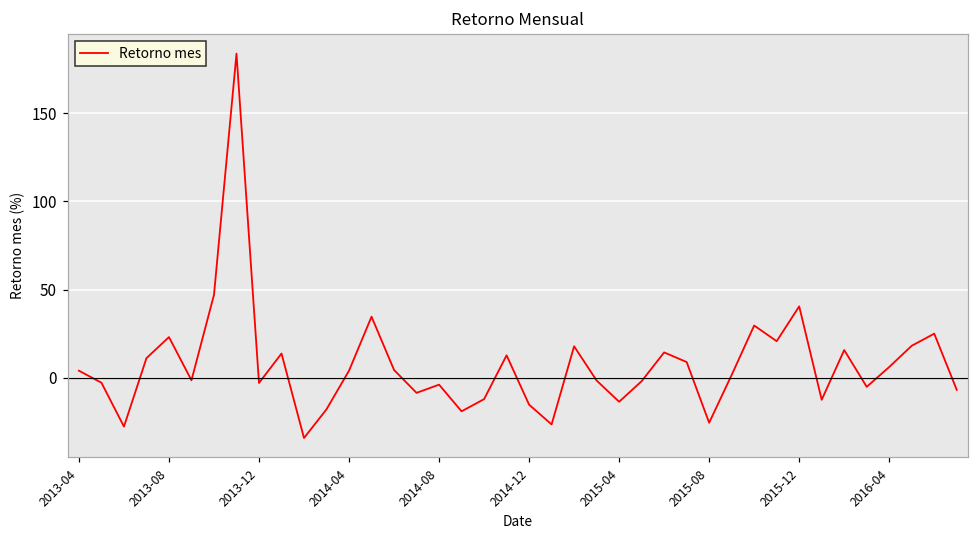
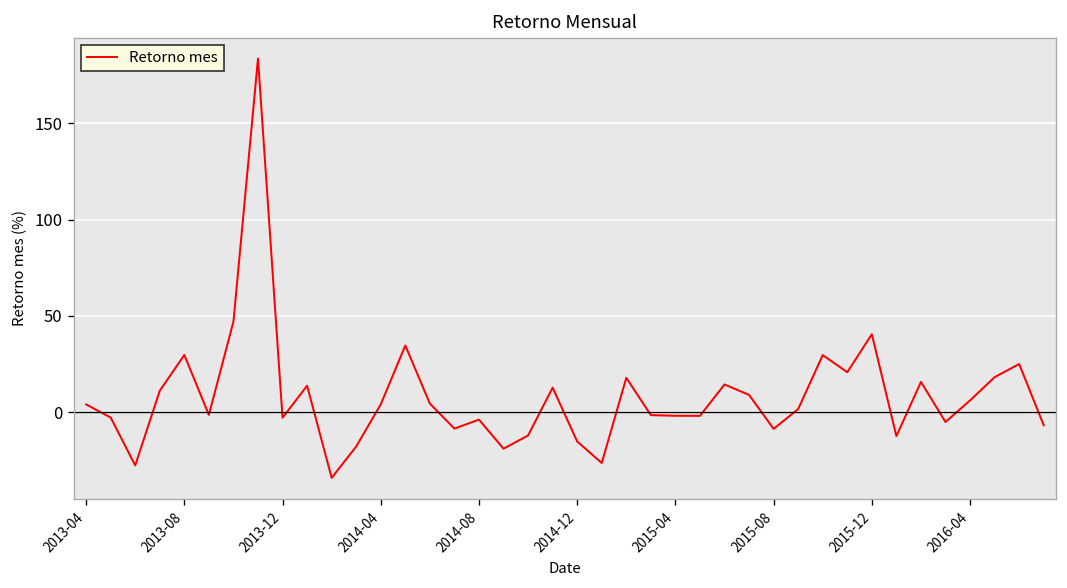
  {
    "2013-04": 4,
-   "2013-08": 23,
+   "2013-08": 30,
    "2013-12": -3,
    "2014-04": 4,
    "2014-08": -4,
    "2014-12": -15,
-   "2015-04": -14,
-   "2015-08": -25,
+   "2015-04": -2,
+   "2015-08": -9,
    "2015-12": 41,
    "2016-04": 6
  }
